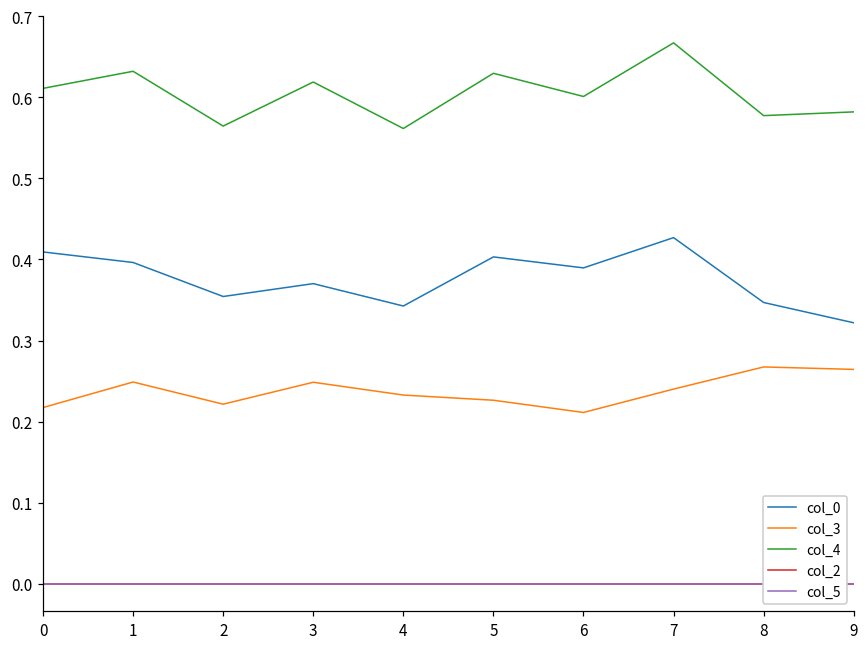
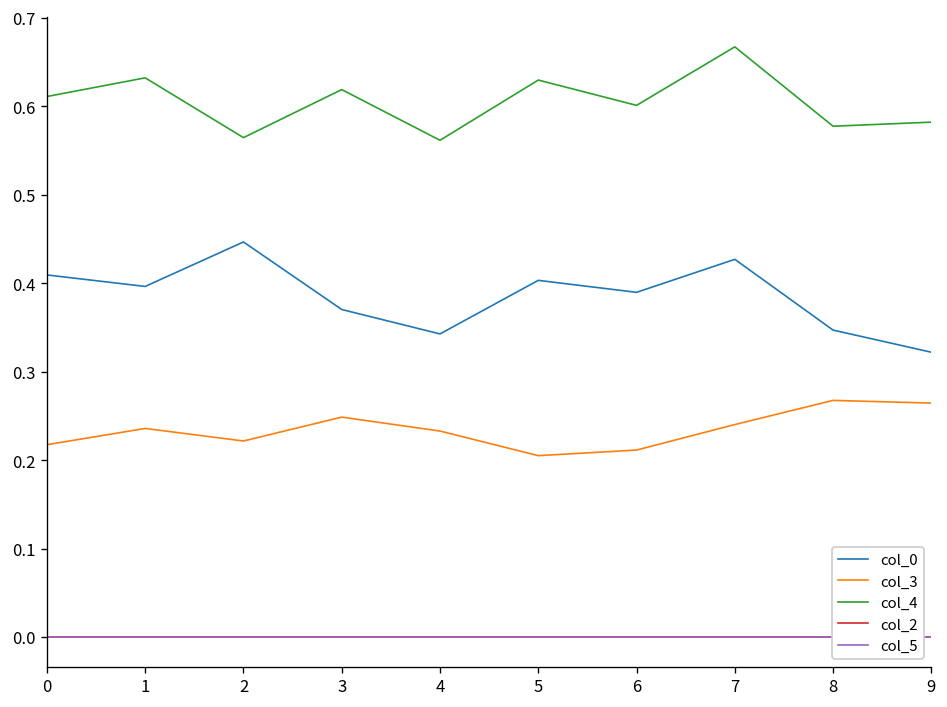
  {
    "col_0": {
      "0": 0.41,
      "1": 0.40,
-     "2": 0.35,
+     "2": 0.45,
      "3": 0.37,
      "4": 0.34,
      "5": 0.40,
      "6": 0.39,
      "7": 0.43,
      "8": 0.35,
      "9": 0.32
    },
    "col_3": {
      "0": 0.22,
-     "1": 0.25,
+     "1": 0.24,
      "2": 0.22,
      "3": 0.25,
      "4": 0.23,
-     "5": 0.23,
+     "5": 0.20,
      "6": 0.21,
      "7": 0.24,
      "8": 0.27,
      "9": 0.26
    },
    "col_4": {
      "0": 0.61,
      "1": 0.63,
      "2": 0.56,
      "3": 0.62,
      "4": 0.56,
      "5": 0.63,
      "6": 0.60,
      "7": 0.67,
      "8": 0.58,
      "9": 0.58
    },
    "col_5": {
      "0": 0.00,
      "1": 0.00,
      "2": 0.00,
      "3": 0.00,
      "4": 0.00,
      "5": 0.00,
      "6": 0.00,
      "7": 0.00,
      "9": 0.00
    }
  }
